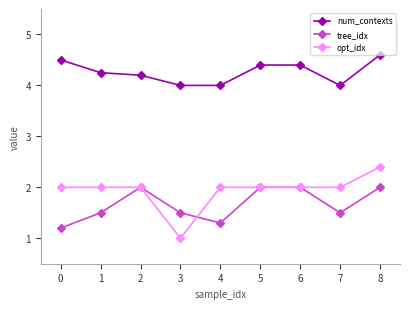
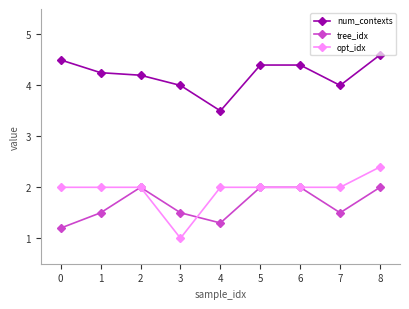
  {
    "num_contexts": {
      "0": 4.5,
      "1": 4.3,
      "2": 4.2,
      "3": 4.0,
-     "4": 4.0,
+     "4": 3.5,
      "5": 4.4,
      "6": 4.4,
      "7": 4.0
    },
    "tree_idx": {
      "0": 1.2,
      "1": 1.5,
      "3": 1.5,
      "4": 1.3,
      "7": 1.5,
      "8": 2.0
    },
    "opt_idx": {
      "0": 2.0,
      "1": 2.0,
      "3": 1.0,
      "4": 2.0,
      "7": 2.0,
      "8": 2.4
    }
  }
